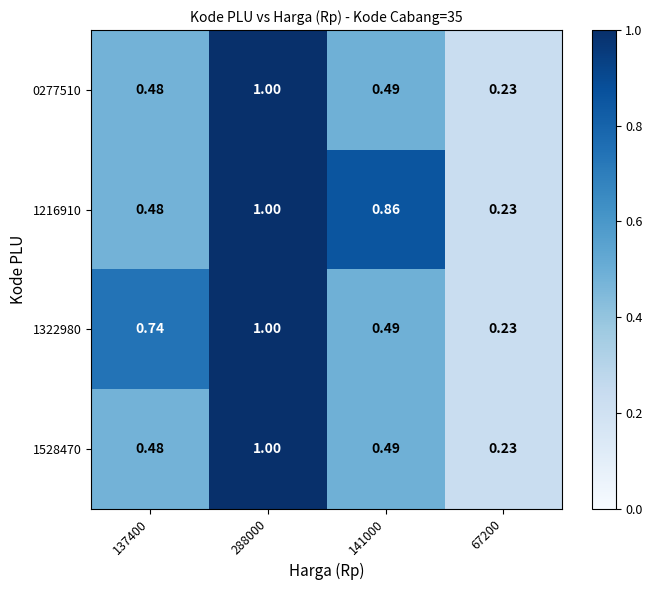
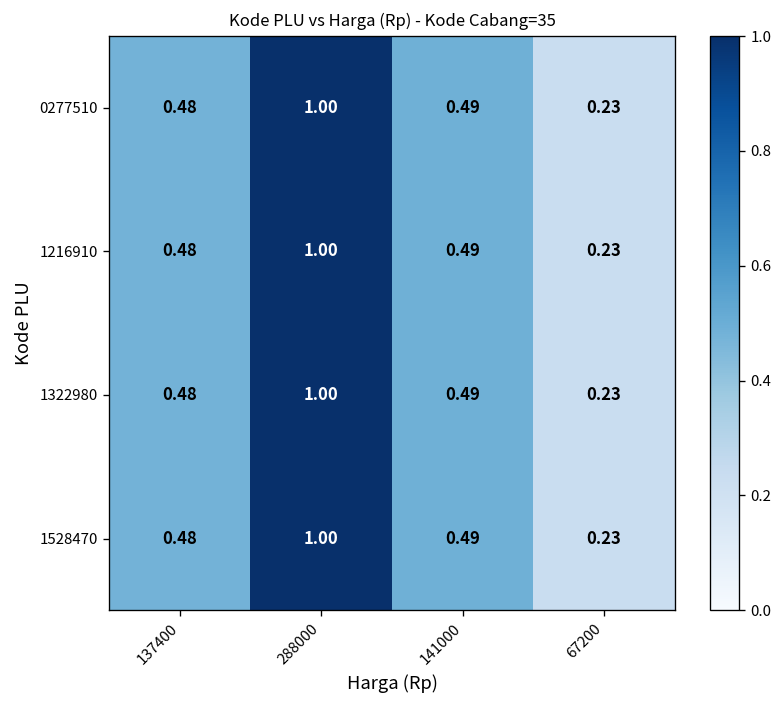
  {
    "0277510": {
      "137400": 0.48,
      "288000": 1.00,
      "141000": 0.49,
      "67200": 0.23
    },
    "1216910": {
      "137400": 0.48,
      "288000": 1.00,
-     "141000": 0.86,
+     "141000": 0.49,
      "67200": 0.23
    },
    "1322980": {
-     "137400": 0.74,
+     "137400": 0.48,
      "288000": 1.00,
      "141000": 0.49,
      "67200": 0.23
    },
    "1528470": {
      "137400": 0.48,
      "288000": 1.00,
      "141000": 0.49,
      "67200": 0.23
    }
  }
